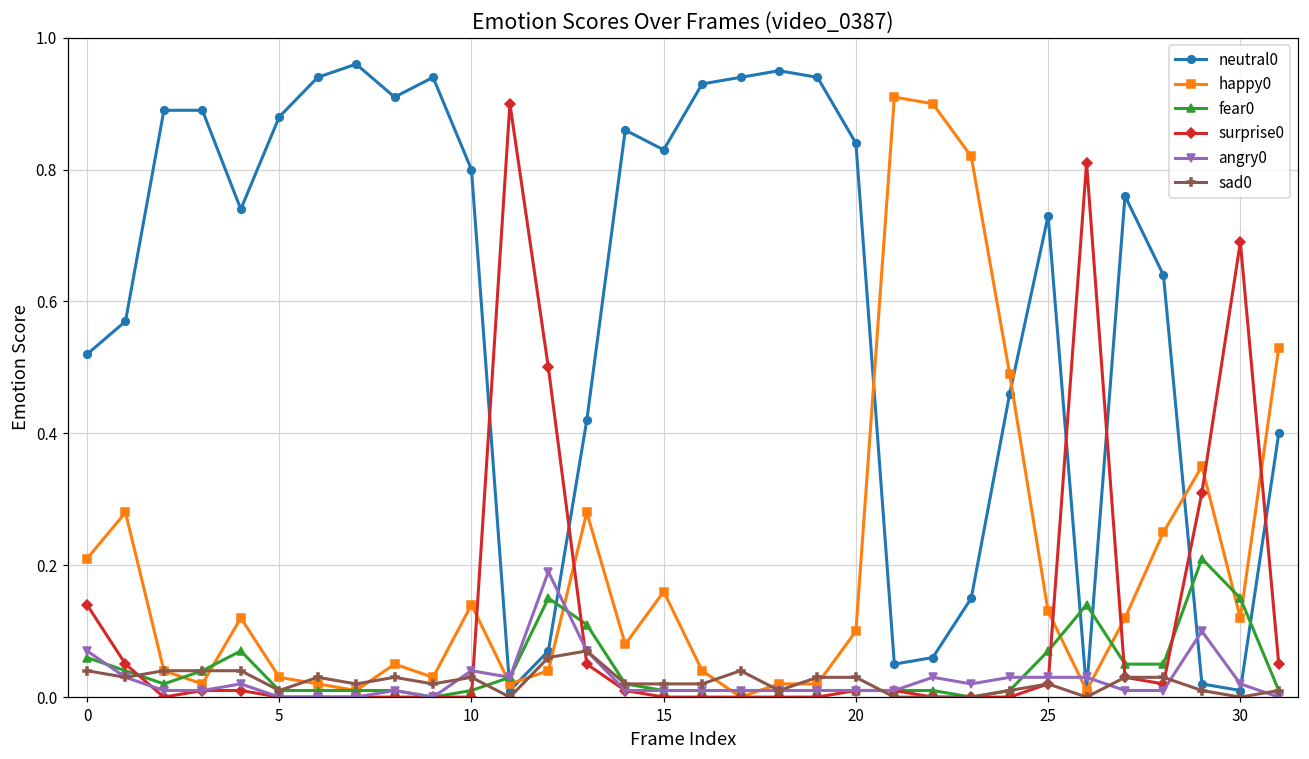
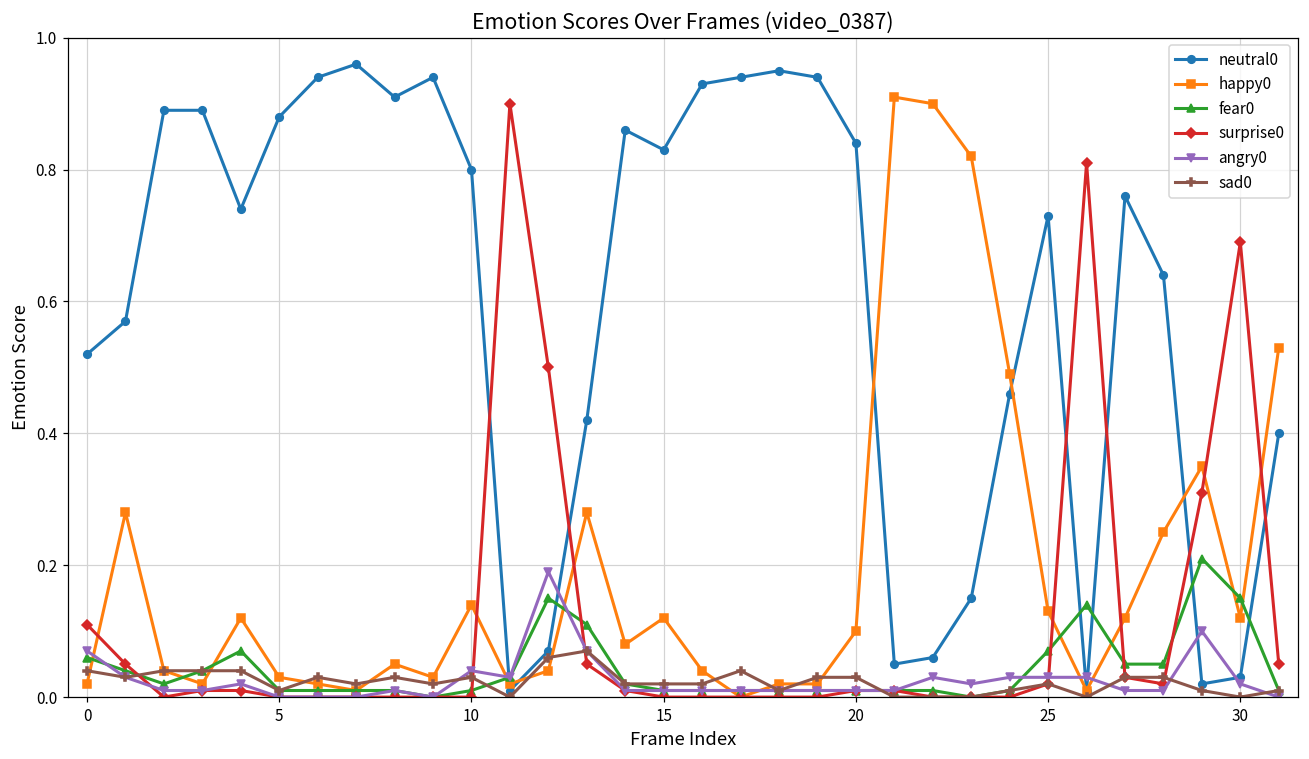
  {
    "neutral0": {
      "0": 0.52,
      "5": 0.88,
      "10": 0.80,
      "15": 0.83,
      "20": 0.84,
      "25": 0.73,
-     "30": 0.01
+     "30": 0.03
    },
    "happy0": {
-     "0": 0.21,
+     "0": 0.02,
      "5": 0.03,
      "10": 0.14,
-     "15": 0.16,
+     "15": 0.12,
      "20": 0.10,
      "25": 0.13,
      "30": 0.12
    },
    "fear0": {
      "0": 0.06,
      "10": 0.01,
      "25": 0.07,
      "30": 0.15
    },
    "surprise0": {
-     "0": 0.14,
+     "0": 0.11,
      "10": 0.00,
      "15": 0.00,
      "30": 0.69
    },
    "angry0": {
      "0": 0.07,
      "10": 0.04,
      "25": 0.03,
      "30": 0.02
    },
    "sad0": {
      "0": 0.04,
      "10": 0.03,
      "15": 0.02,
      "20": 0.03,
      "30": 0.00
    }
  }
